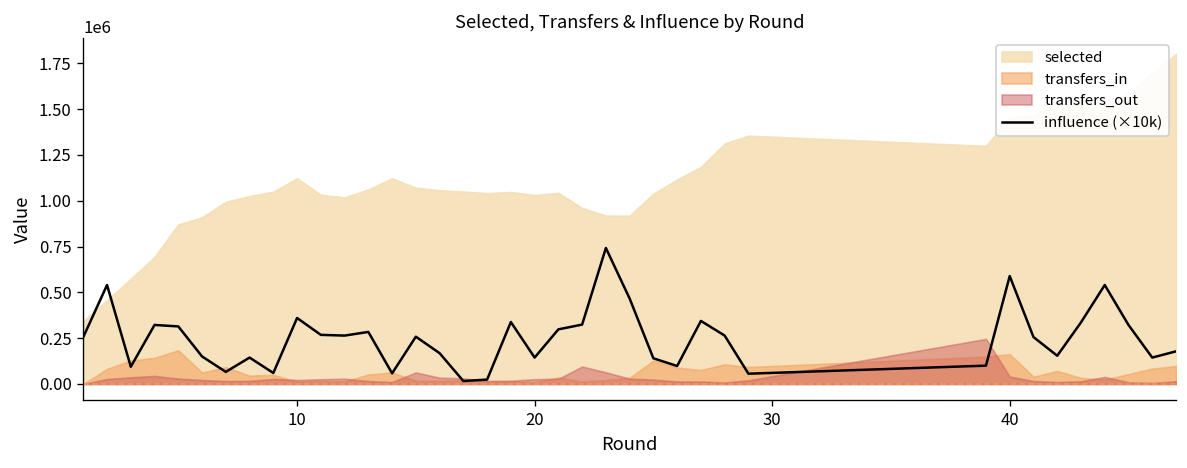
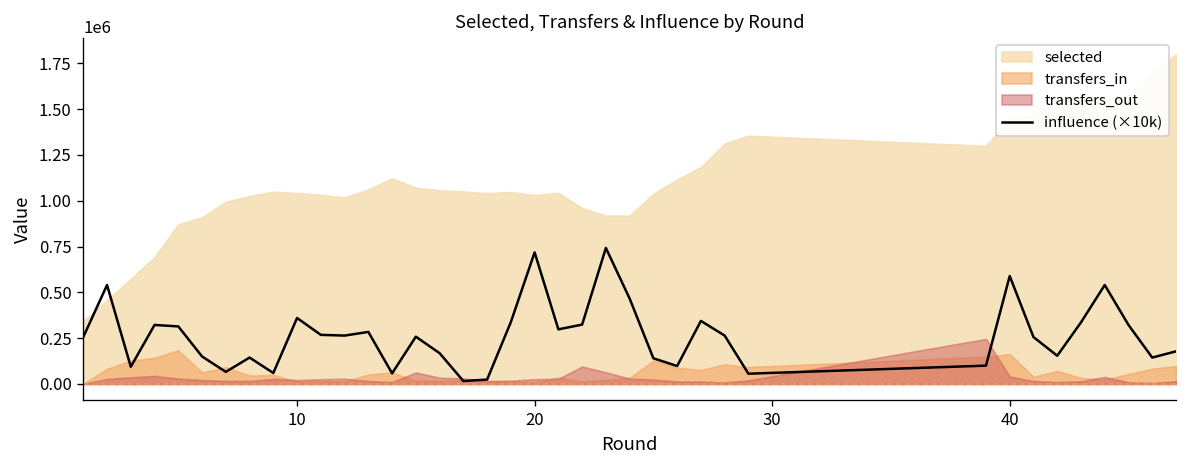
  {
    "selected": {
-     "10": 1120000,
+     "10": 1040000,
      "20": 1030000
    },
    "influence (×10k)": {
      "10": 360000,
-     "20": 140000,
+     "20": 720000,
      "40": 590000
    }
  }
